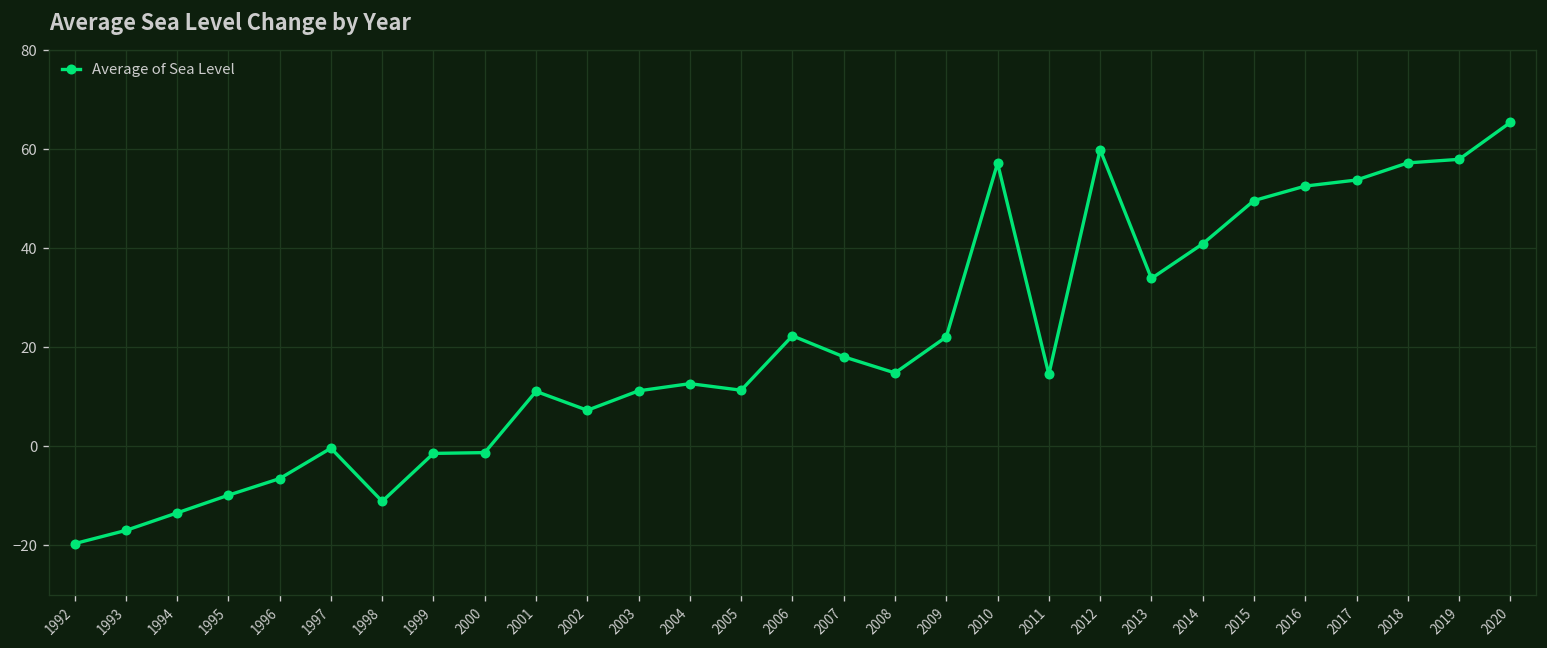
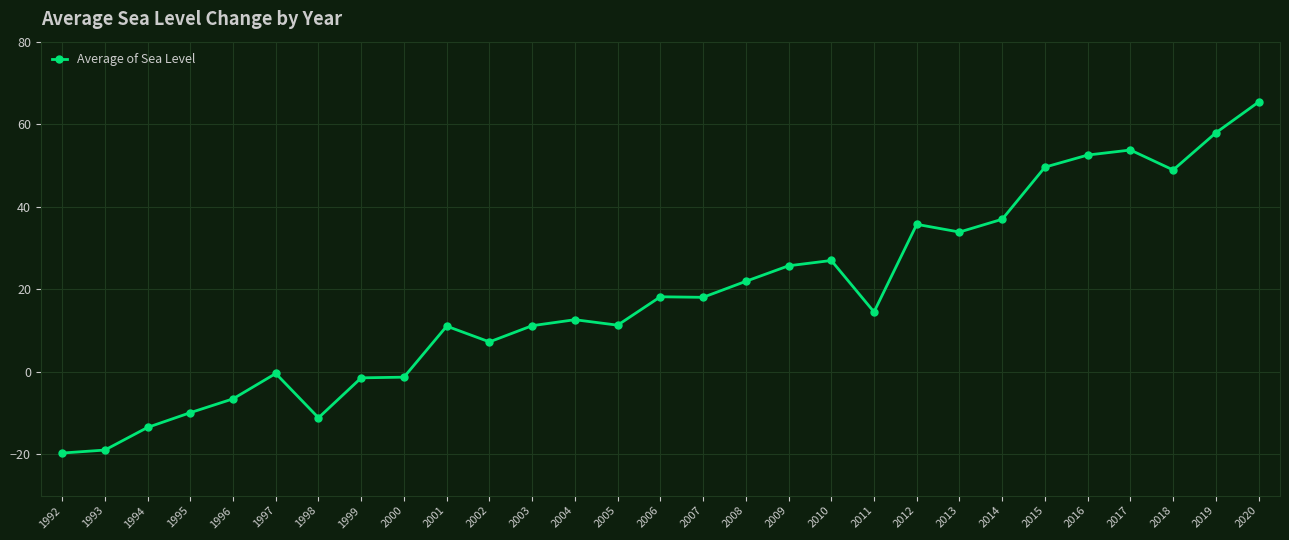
  {
    "1992": -20,
-   "1993": -17,
+   "1993": -19,
    "1994": -13,
    "1995": -10,
    "1996": -7,
    "1997": 0,
    "1998": -11,
    "1999": -1,
    "2000": -1,
    "2001": 11,
    "2002": 7,
    "2003": 11,
    "2004": 13,
    "2005": 11,
-   "2006": 22,
+   "2006": 18,
    "2007": 18,
-   "2008": 15,
-   "2009": 22,
-   "2010": 57,
+   "2008": 22,
+   "2009": 26,
+   "2010": 27,
    "2011": 15,
-   "2012": 60,
+   "2012": 36,
    "2013": 34,
-   "2014": 41,
+   "2014": 37,
    "2015": 50,
    "2016": 53,
    "2017": 54,
-   "2018": 57,
+   "2018": 49,
    "2019": 58,
    "2020": 65
  }
